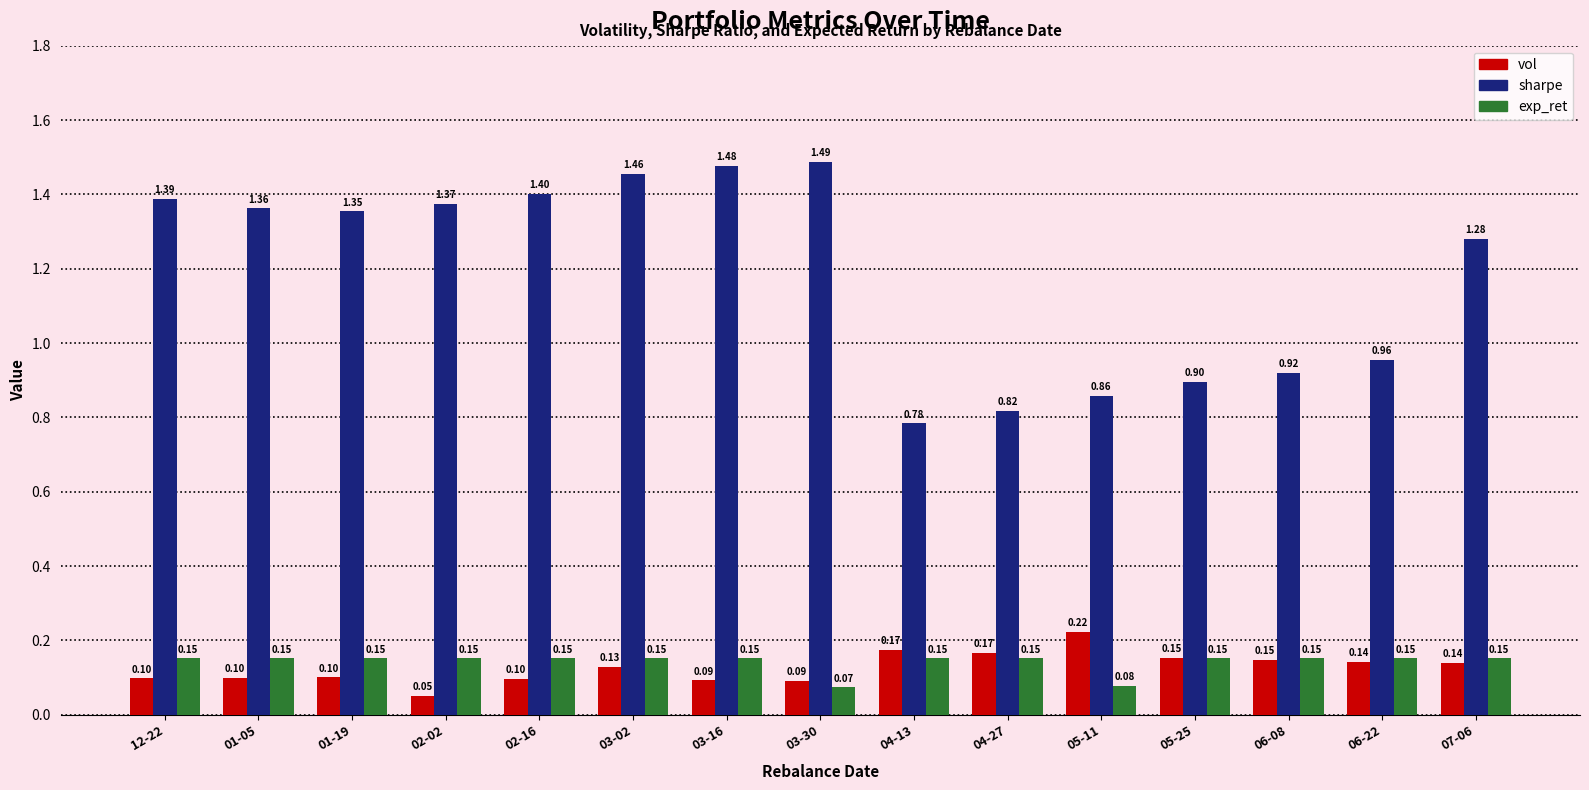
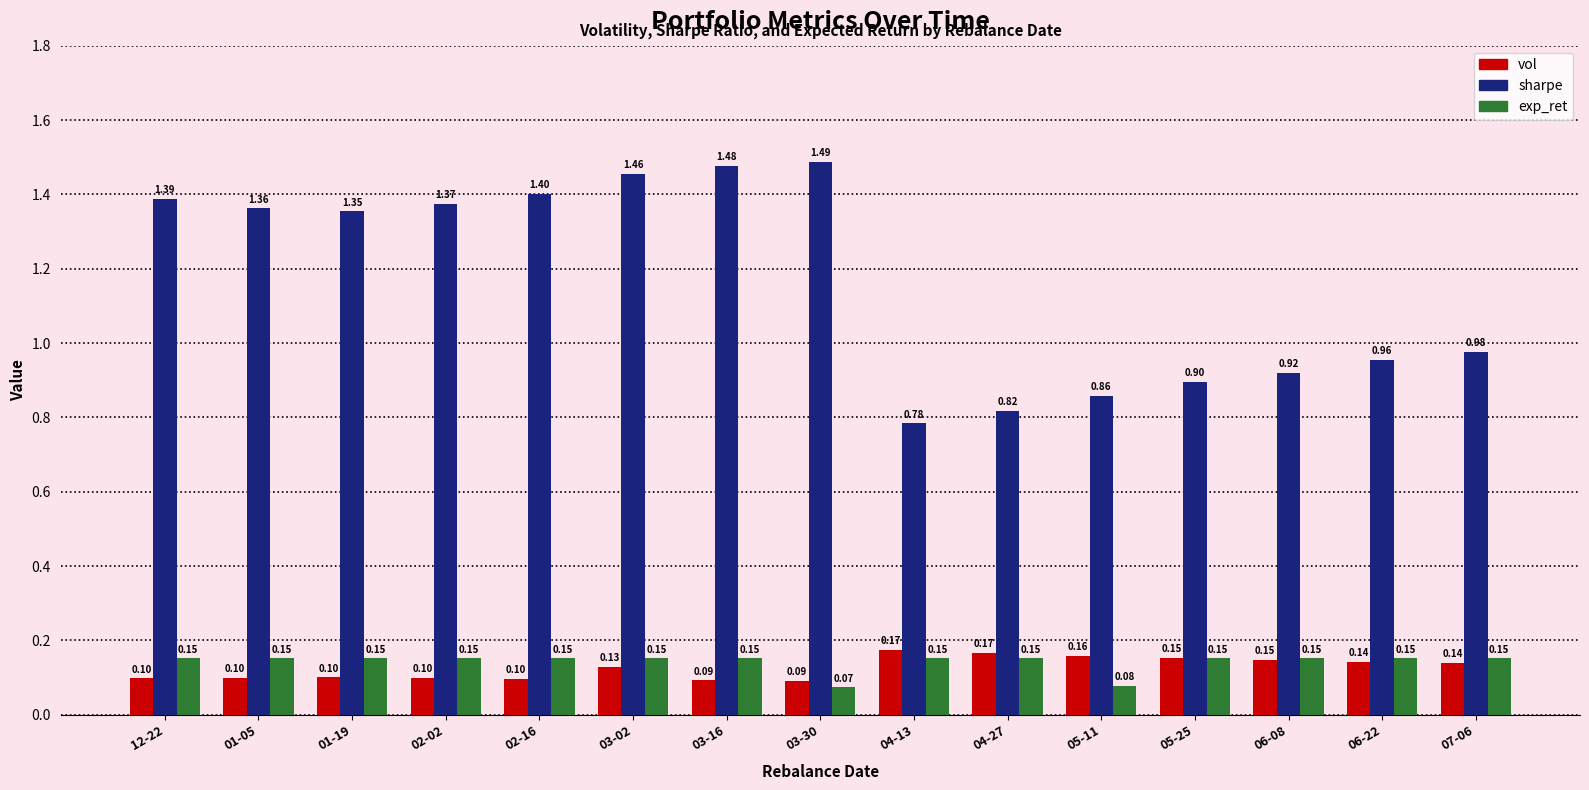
  {
    "vol": {
      "12-22": 0.10,
      "01-05": 0.10,
      "01-19": 0.10,
-     "02-02": 0.05,
+     "02-02": 0.10,
      "02-16": 0.10,
      "03-02": 0.13,
      "03-16": 0.09,
      "03-30": 0.09,
      "04-13": 0.17,
      "04-27": 0.17,
-     "05-11": 0.22,
+     "05-11": 0.16,
      "05-25": 0.15,
      "06-08": 0.15,
      "06-22": 0.14,
      "07-06": 0.14
    },
    "sharpe": {
      "12-22": 1.39,
      "01-05": 1.36,
      "01-19": 1.35,
      "02-02": 1.37,
      "02-16": 1.40,
      "03-02": 1.46,
      "03-16": 1.48,
      "03-30": 1.49,
      "04-13": 0.78,
      "04-27": 0.82,
      "05-11": 0.86,
      "05-25": 0.90,
      "06-08": 0.92,
      "06-22": 0.96,
-     "07-06": 1.28
+     "07-06": 0.98
    },
    "exp_ret": {
      "12-22": 0.15,
      "01-05": 0.15,
      "01-19": 0.15,
      "02-02": 0.15,
      "02-16": 0.15,
      "03-02": 0.15,
      "03-16": 0.15,
      "03-30": 0.07,
      "04-13": 0.15,
      "04-27": 0.15,
      "05-11": 0.08,
      "05-25": 0.15,
      "06-08": 0.15,
      "06-22": 0.15,
      "07-06": 0.15
    }
  }
